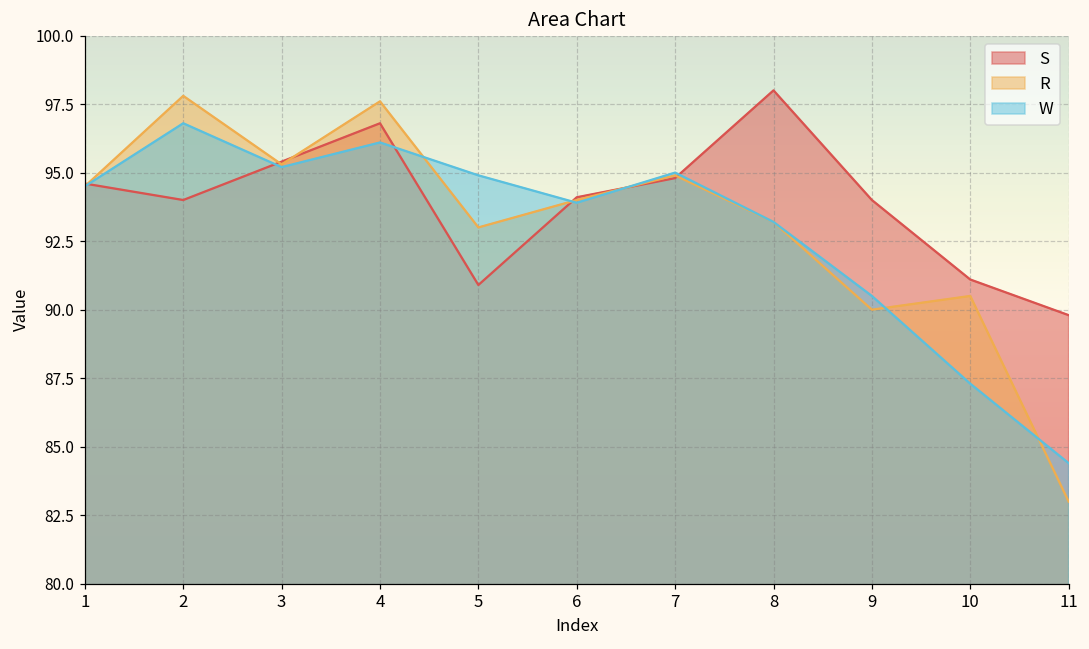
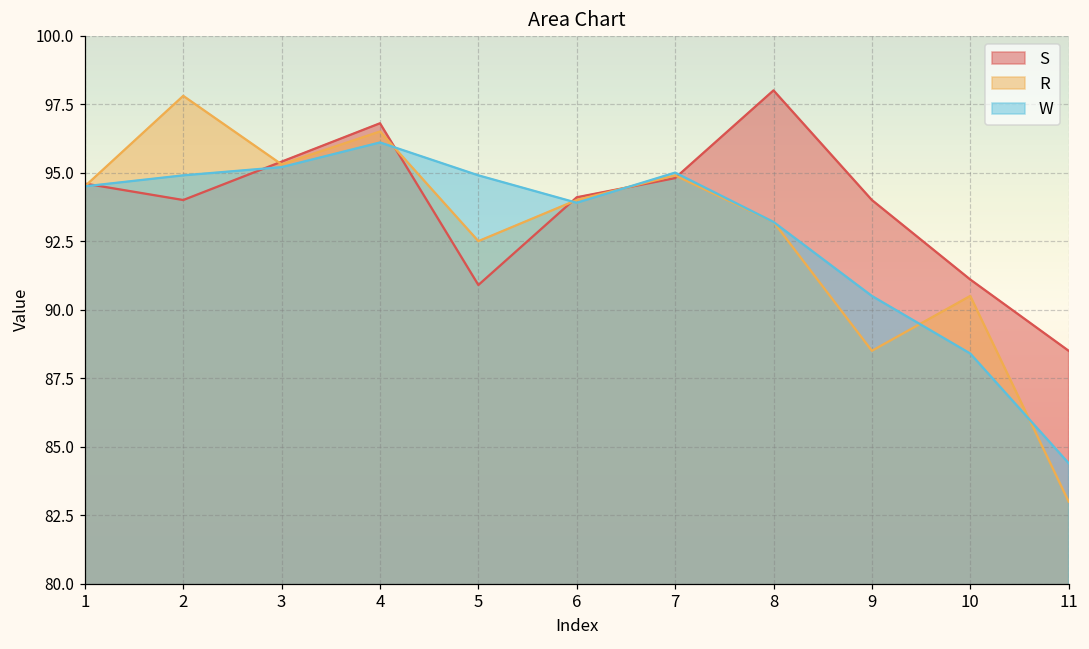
  {
    "S": {
      "2": 94.0,
      "4": 96.8,
      "5": 90.9,
      "8": 98.0,
      "9": 94.0,
      "10": 91.1,
-     "11": 89.8
+     "11": 88.5
    },
    "R": {
      "2": 97.8,
-     "4": 97.6,
-     "5": 93.0,
-     "9": 90.0,
+     "4": 96.5,
+     "5": 92.5,
+     "9": 88.5,
      "10": 90.5,
      "11": 83.0
    },
    "W": {
-     "2": 96.8,
+     "2": 94.9,
      "4": 96.1,
      "5": 94.9,
      "9": 90.5,
-     "10": 87.3,
+     "10": 88.4,
      "11": 84.4
    }
  }
